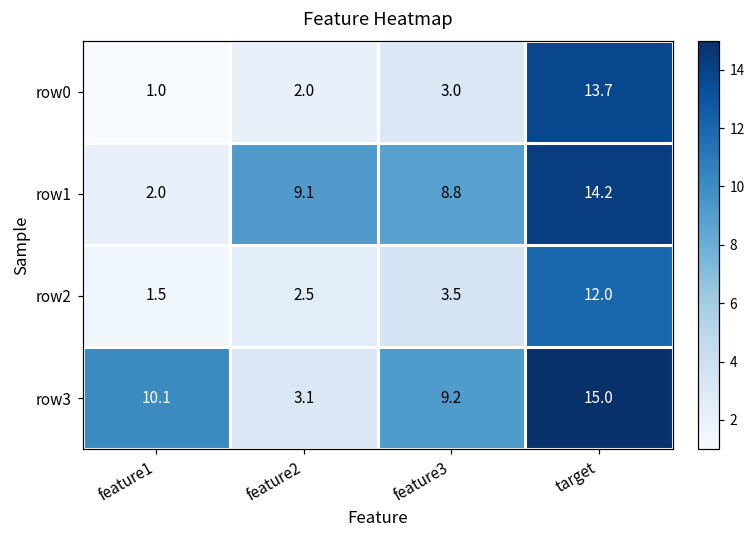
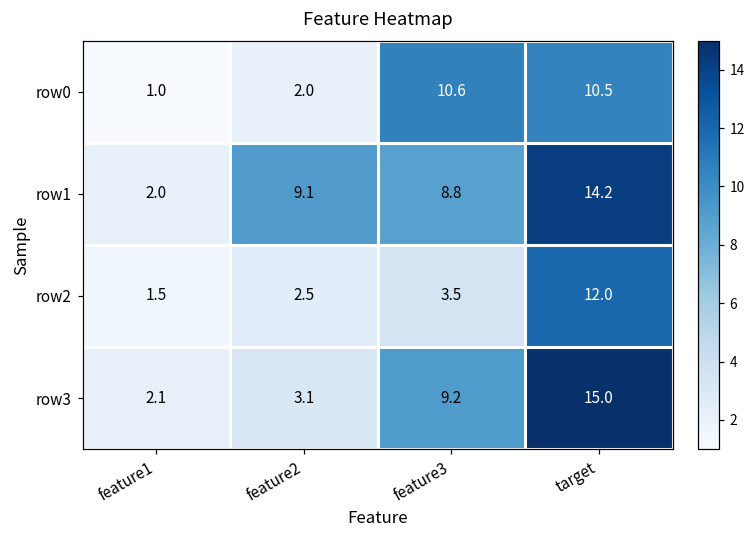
  {
    "row0": {
      "feature1": 1.0,
      "feature2": 2.0,
-     "feature3": 3.0,
-     "target": 13.7
+     "feature3": 10.6,
+     "target": 10.5
    },
    "row1": {
      "feature1": 2.0,
      "feature2": 9.1,
      "feature3": 8.8,
      "target": 14.2
    },
    "row2": {
      "feature1": 1.5,
      "feature2": 2.5,
      "feature3": 3.5,
      "target": 12.0
    },
    "row3": {
-     "feature1": 10.1,
+     "feature1": 2.1,
      "feature2": 3.1,
      "feature3": 9.2,
      "target": 15.0
    }
  }
